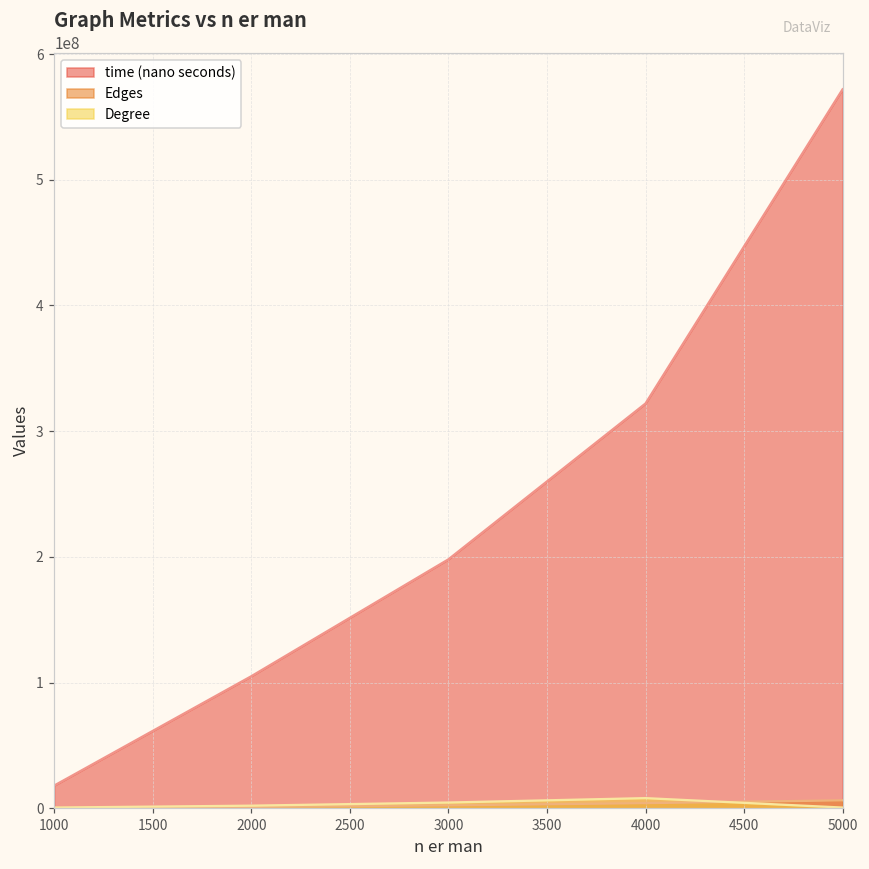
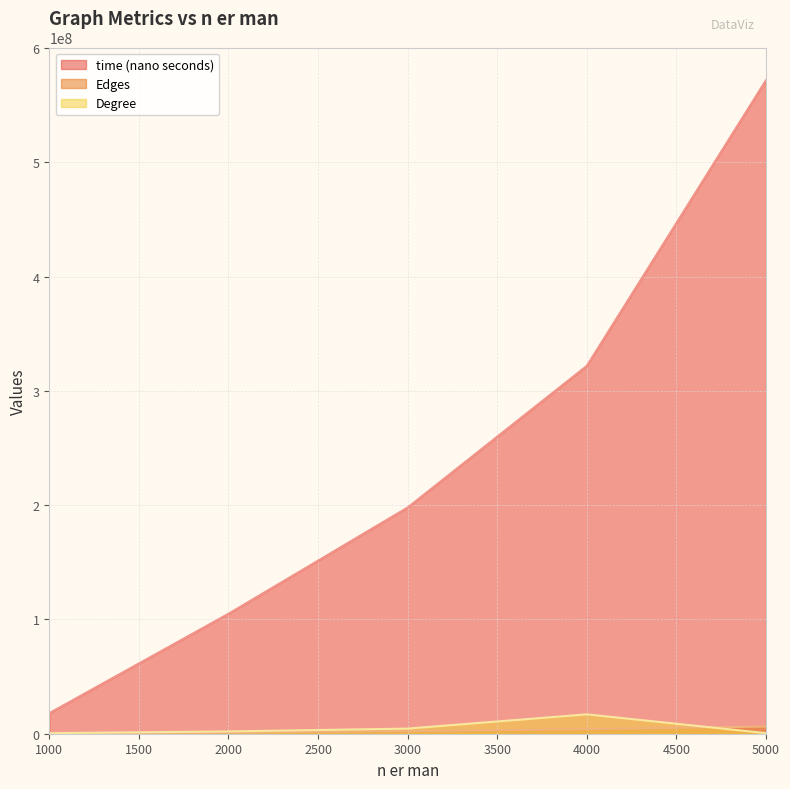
  {
    "Degree": {
      "3000": 5000000,
-     "4000": 8000000,
+     "4000": 17000000,
      "5000": 1000000
    }
  }
